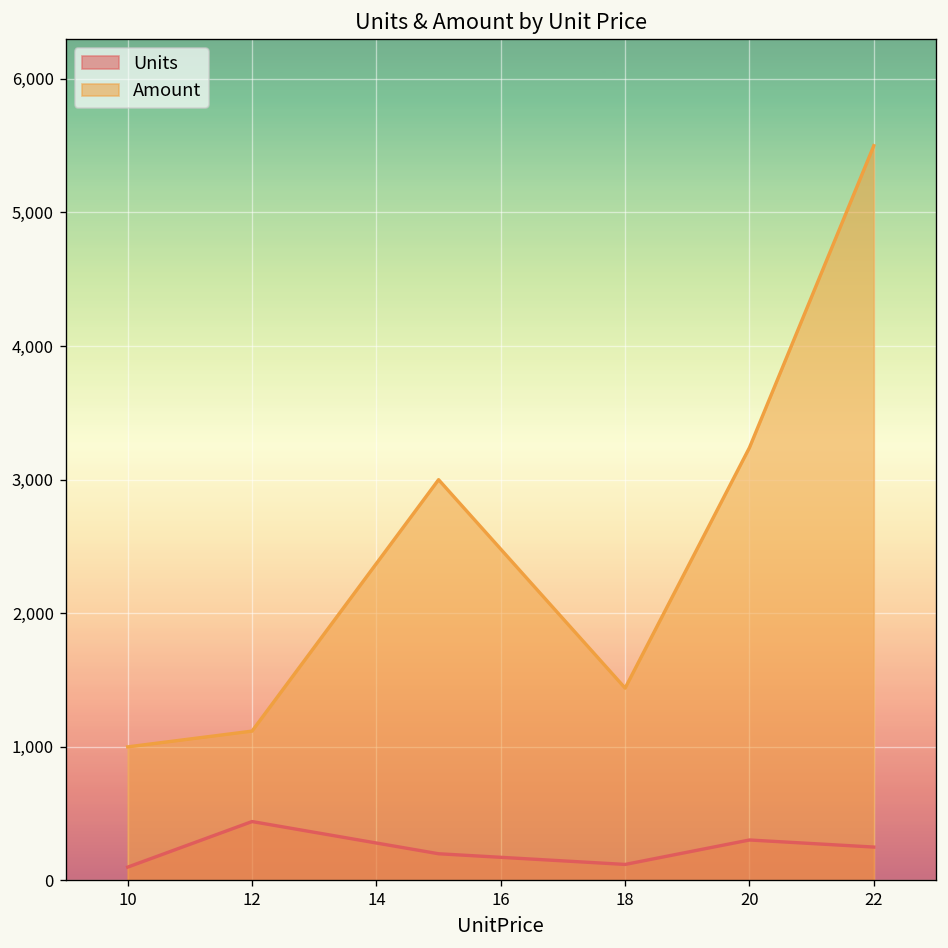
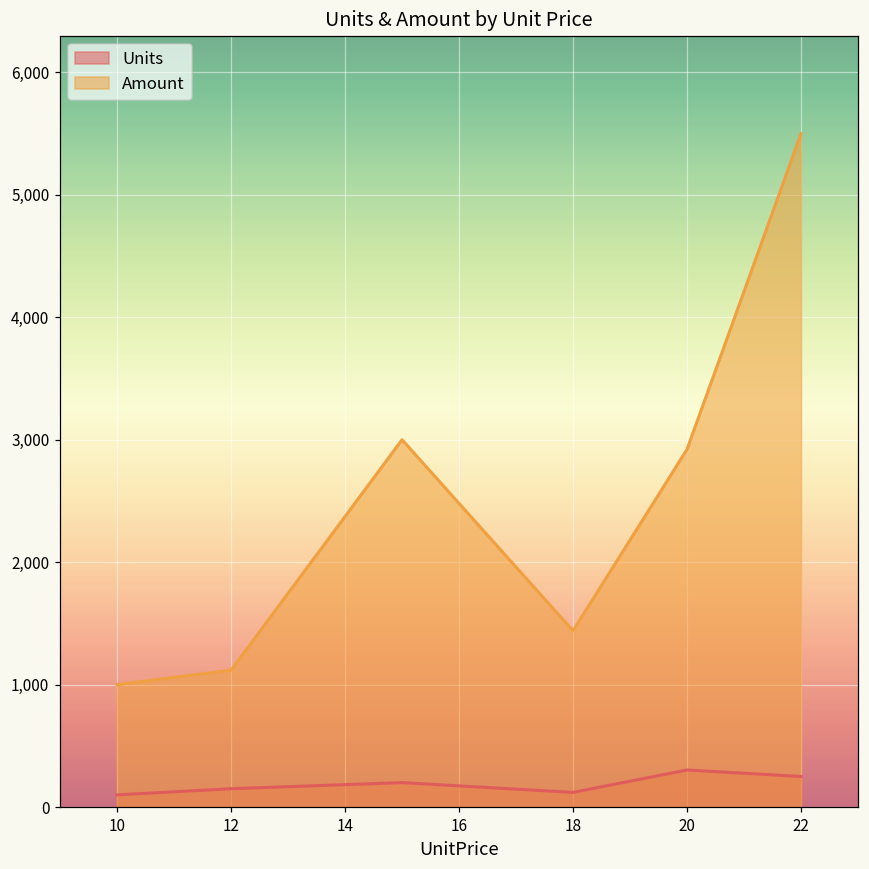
  {
    "Units": {
      "10": "100",
-     "12": "440",
+     "12": "150",
      "18": "120",
      "20": "300",
      "22": "250"
    },
    "Amount": {
      "10": "1,000",
      "12": "1,120",
      "18": "1,440",
-     "20": "3,240",
+     "20": "2,920",
      "22": "5,500"
    }
  }
